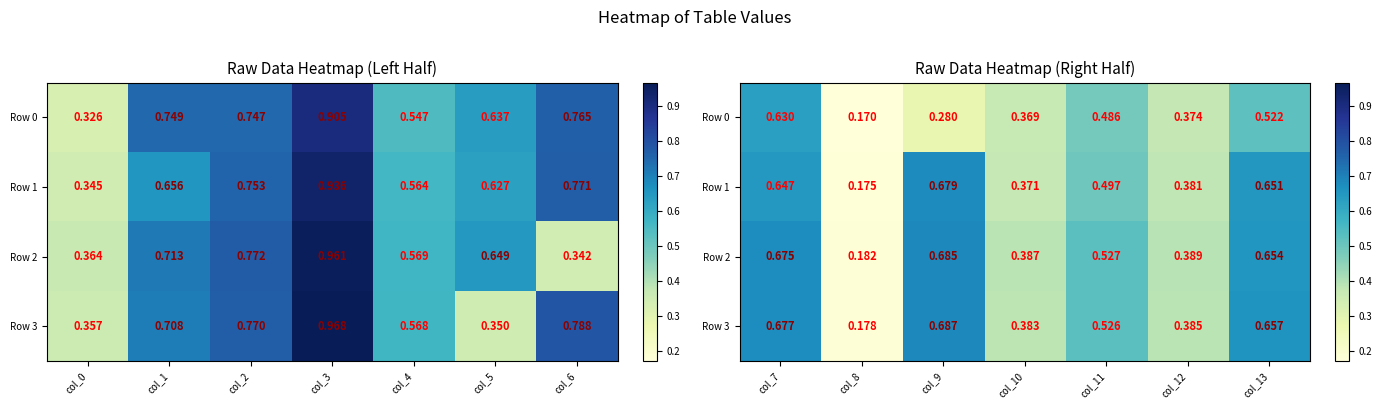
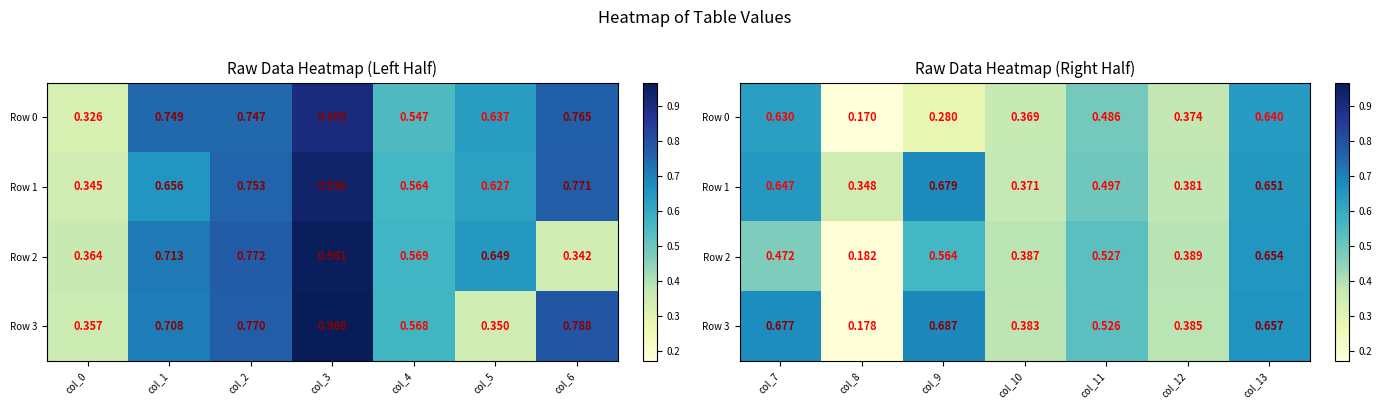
  {
    "Raw Data Heatmap (Left Half)": {
      "Row 0": {
        "col_0": 0.326,
        "col_1": 0.749,
        "col_2": 0.747,
        "col_3": 0.905,
        "col_4": 0.547,
        "col_5": 0.637,
        "col_6": 0.765
      },
      "Row 1": {
        "col_0": 0.345,
        "col_1": 0.656,
        "col_2": 0.753,
        "col_3": 0.936,
        "col_4": 0.564,
        "col_5": 0.627,
        "col_6": 0.771
      },
      "Row 2": {
        "col_0": 0.364,
        "col_1": 0.713,
        "col_2": 0.772,
        "col_3": 0.961,
        "col_4": 0.569,
        "col_5": 0.649,
        "col_6": 0.342
      },
      "Row 3": {
        "col_0": 0.357,
        "col_1": 0.708,
        "col_2": 0.770,
        "col_3": 0.968,
        "col_4": 0.568,
        "col_5": 0.350,
        "col_6": 0.788
      }
    },
    "Raw Data Heatmap (Right Half)": {
      "Row 0": {
        "col_7": 0.630,
        "col_8": 0.170,
        "col_9": 0.280,
        "col_10": 0.369,
        "col_11": 0.486,
        "col_12": 0.374,
-       "col_13": 0.522
+       "col_13": 0.640
      },
      "Row 1": {
        "col_7": 0.647,
-       "col_8": 0.175,
+       "col_8": 0.348,
        "col_9": 0.679,
        "col_10": 0.371,
        "col_11": 0.497,
        "col_12": 0.381,
        "col_13": 0.651
      },
      "Row 2": {
-       "col_7": 0.675,
+       "col_7": 0.472,
        "col_8": 0.182,
-       "col_9": 0.685,
+       "col_9": 0.564,
        "col_10": 0.387,
        "col_11": 0.527,
        "col_12": 0.389,
        "col_13": 0.654
      },
      "Row 3": {
        "col_7": 0.677,
        "col_8": 0.178,
        "col_9": 0.687,
        "col_10": 0.383,
        "col_11": 0.526,
        "col_12": 0.385,
        "col_13": 0.657
      }
    }
  }
